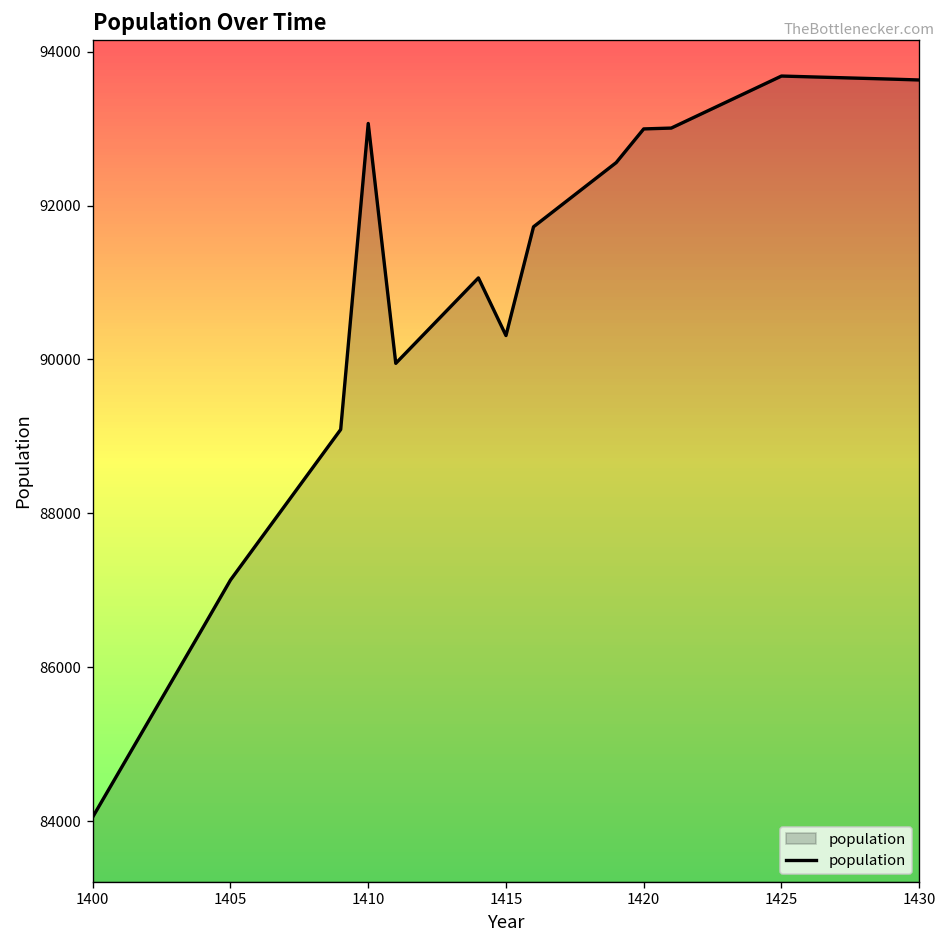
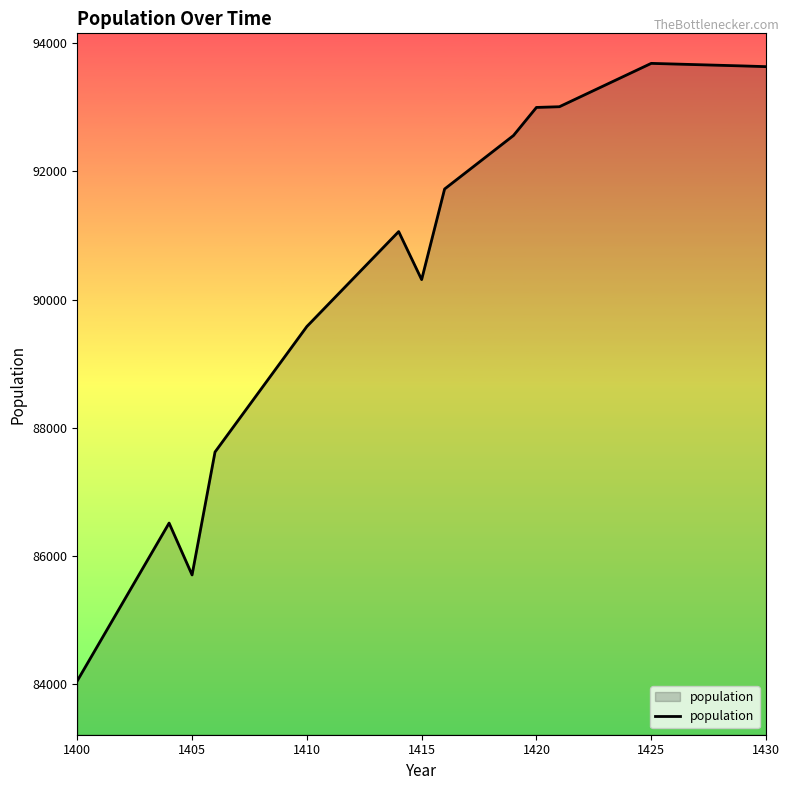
  {
    "1400": 84100,
-   "1405": 87100,
-   "1410": 93100,
+   "1405": 85700,
+   "1410": 89600,
    "1415": 90300,
    "1420": 93000,
    "1425": 93700,
    "1430": 93600
  }
